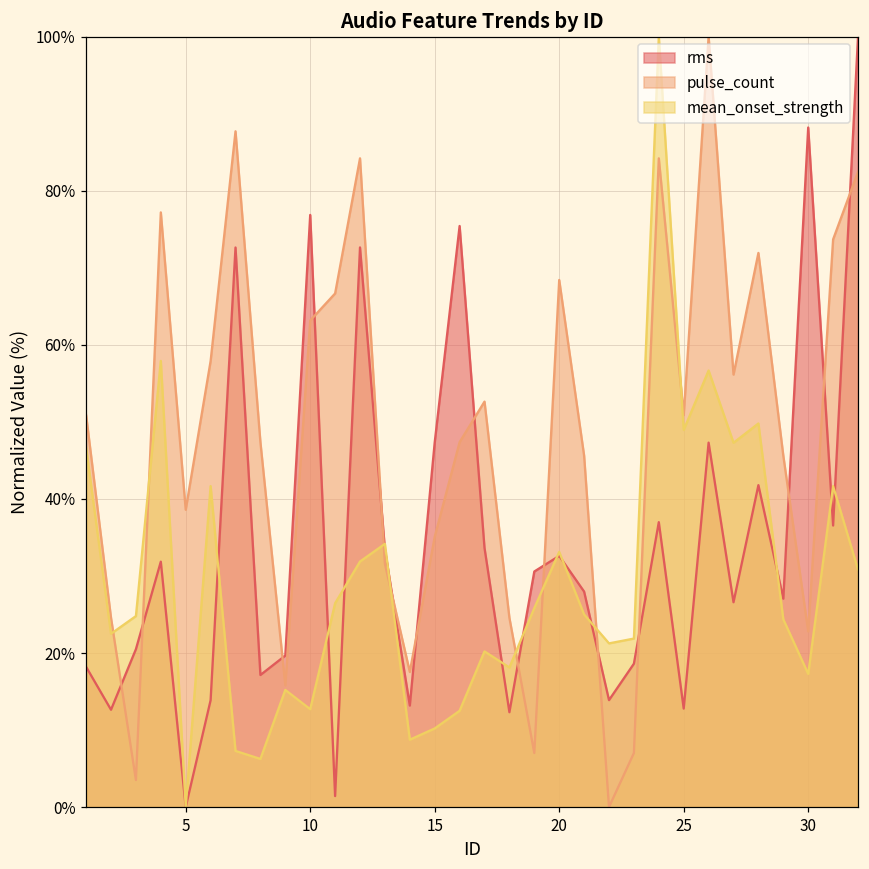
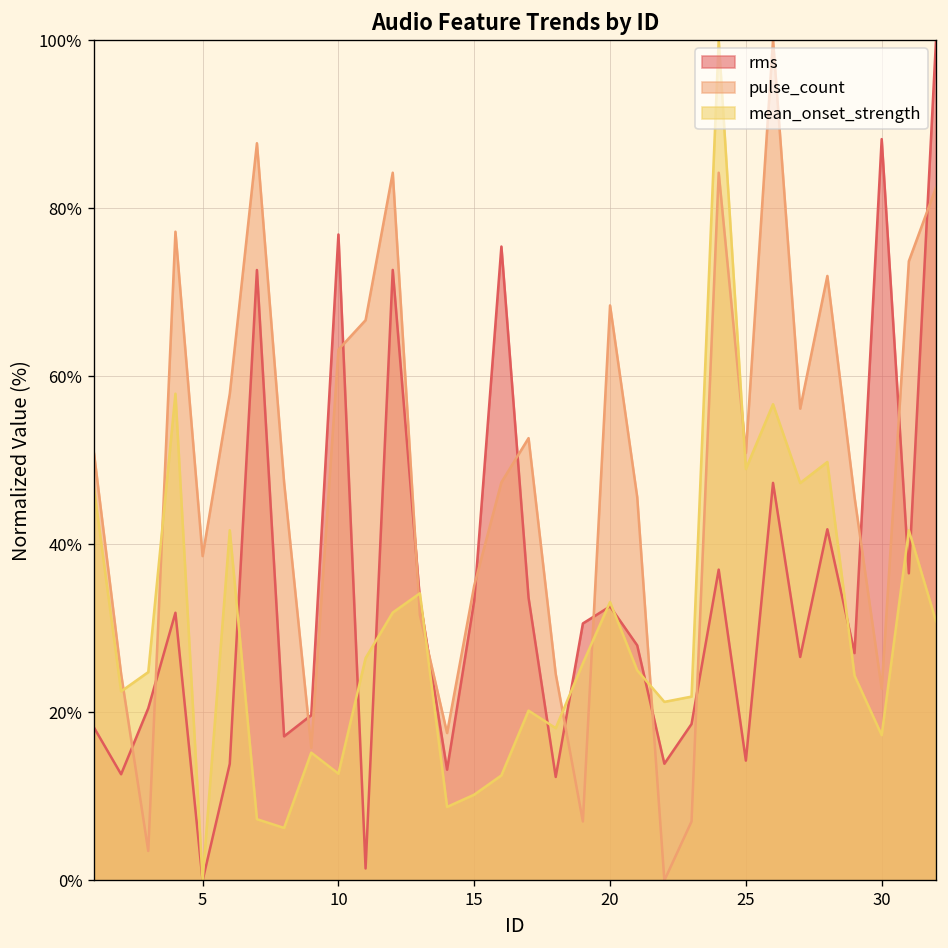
  {
    "rms": {
      "10": "77%",
-     "15": "47%",
+     "15": "33%",
      "20": "33%",
-     "25": "13%",
+     "25": "14%",
      "30": "88%"
    }
  }
